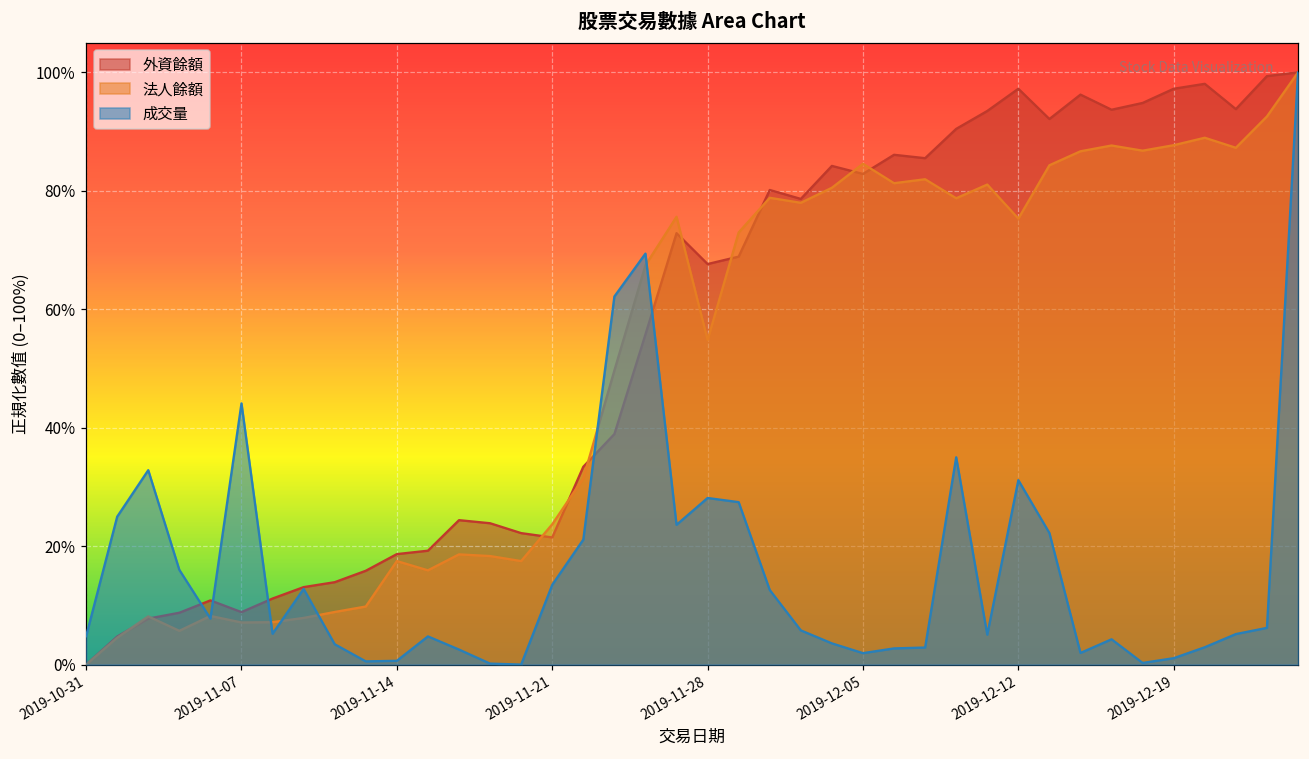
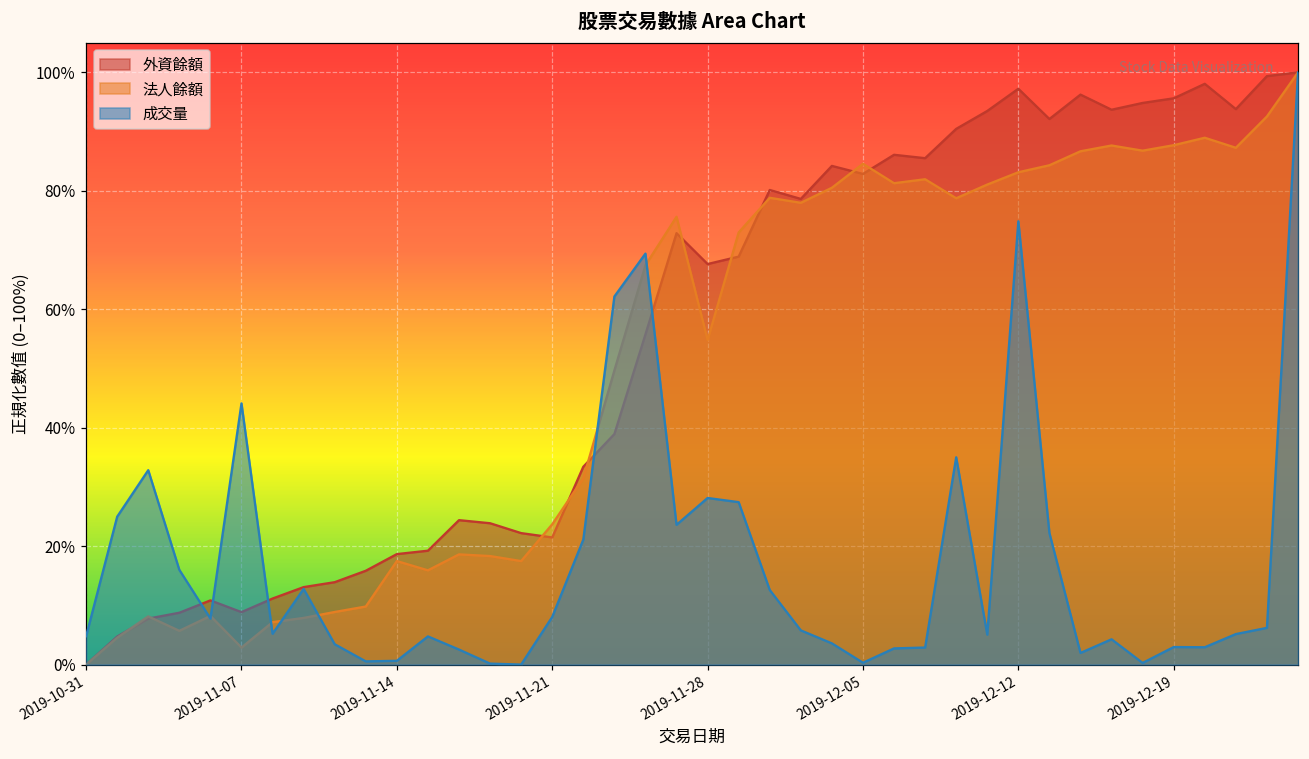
  {
    "外資餘額": {
      "2019-11-07": "9%",
      "2019-11-14": "19%",
      "2019-11-21": "21%",
      "2019-11-28": "68%",
      "2019-12-05": "83%",
      "2019-12-12": "97%",
-     "2019-12-19": "97%"
+     "2019-12-19": "96%"
    },
    "法人餘額": {
-     "2019-11-07": "7%",
+     "2019-11-07": "3%",
      "2019-11-14": "17%",
      "2019-11-21": "24%",
      "2019-11-28": "55%",
      "2019-12-05": "85%",
-     "2019-12-12": "75%",
+     "2019-12-12": "83%",
      "2019-12-19": "88%"
    },
    "成交量": {
      "2019-10-31": "5%",
      "2019-11-07": "44%",
      "2019-11-14": "1%",
-     "2019-11-21": "13%",
+     "2019-11-21": "8%",
      "2019-11-28": "28%",
-     "2019-12-05": "2%",
-     "2019-12-12": "31%",
-     "2019-12-19": "1%"
+     "2019-12-05": "0%",
+     "2019-12-12": "75%",
+     "2019-12-19": "3%"
    }
  }
